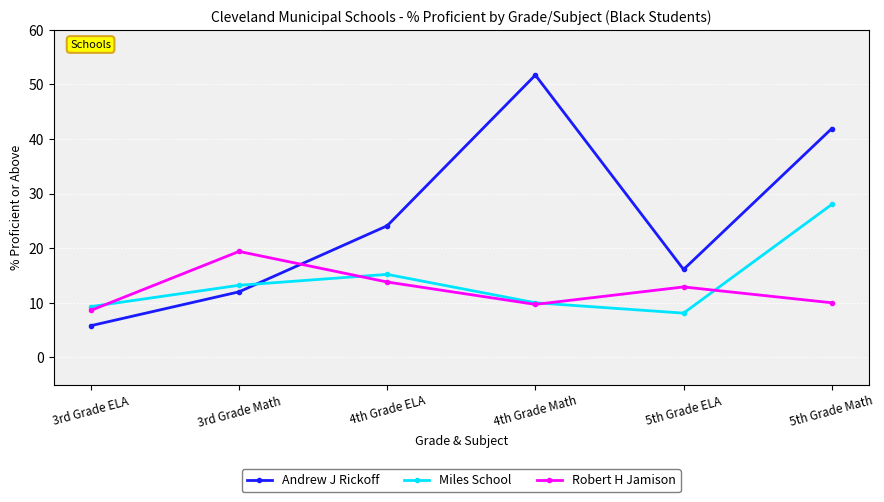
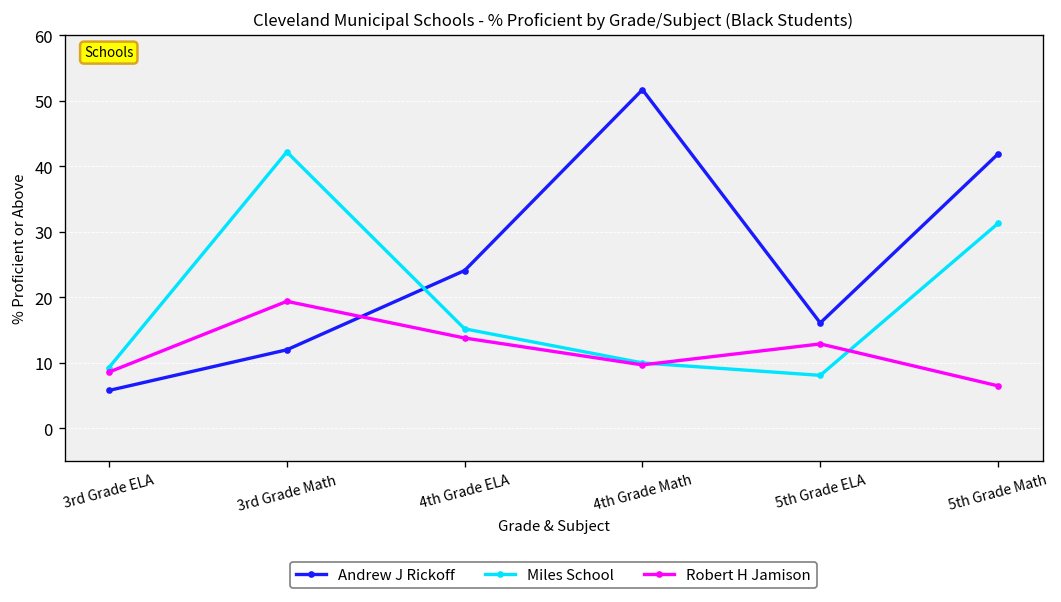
  {
    "Andrew J Rickoff": {
      "3rd Grade ELA": 6,
      "3rd Grade Math": 12,
      "4th Grade ELA": 24,
      "4th Grade Math": 52,
      "5th Grade ELA": 16,
      "5th Grade Math": 42
    },
    "Miles School": {
      "3rd Grade ELA": 9,
-     "3rd Grade Math": 13,
+     "3rd Grade Math": 42,
      "4th Grade ELA": 15,
      "5th Grade ELA": 8,
-     "5th Grade Math": 28
+     "5th Grade Math": 31
    },
    "Robert H Jamison": {
      "3rd Grade ELA": 9,
      "3rd Grade Math": 19,
      "4th Grade ELA": 14,
      "5th Grade ELA": 13,
-     "5th Grade Math": 10
+     "5th Grade Math": 7
    }
  }
